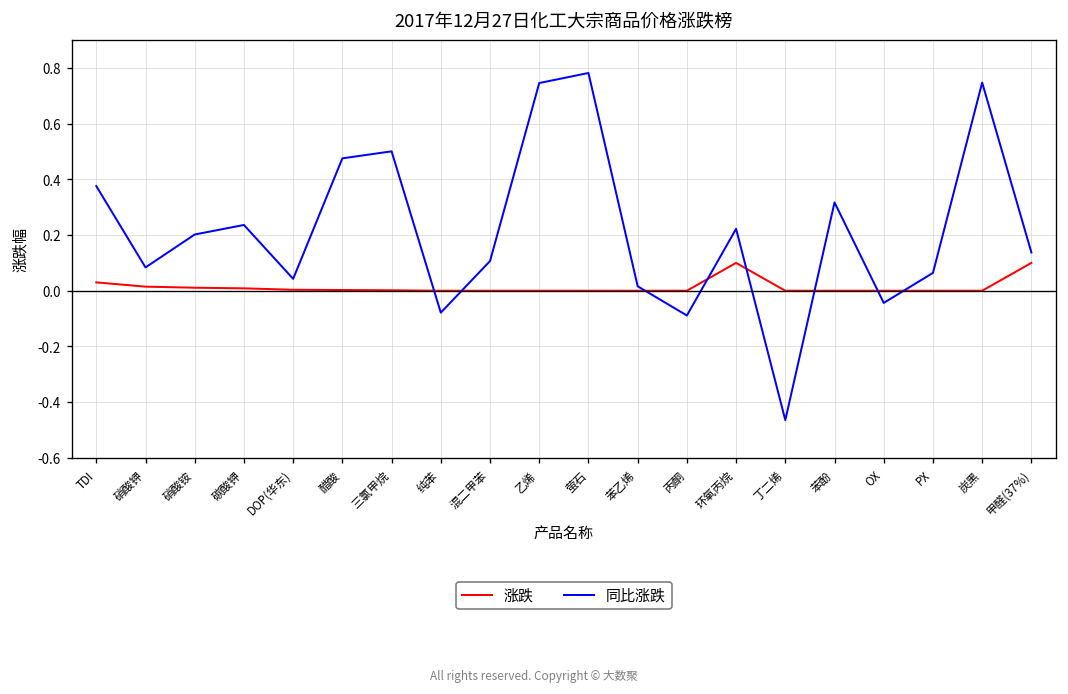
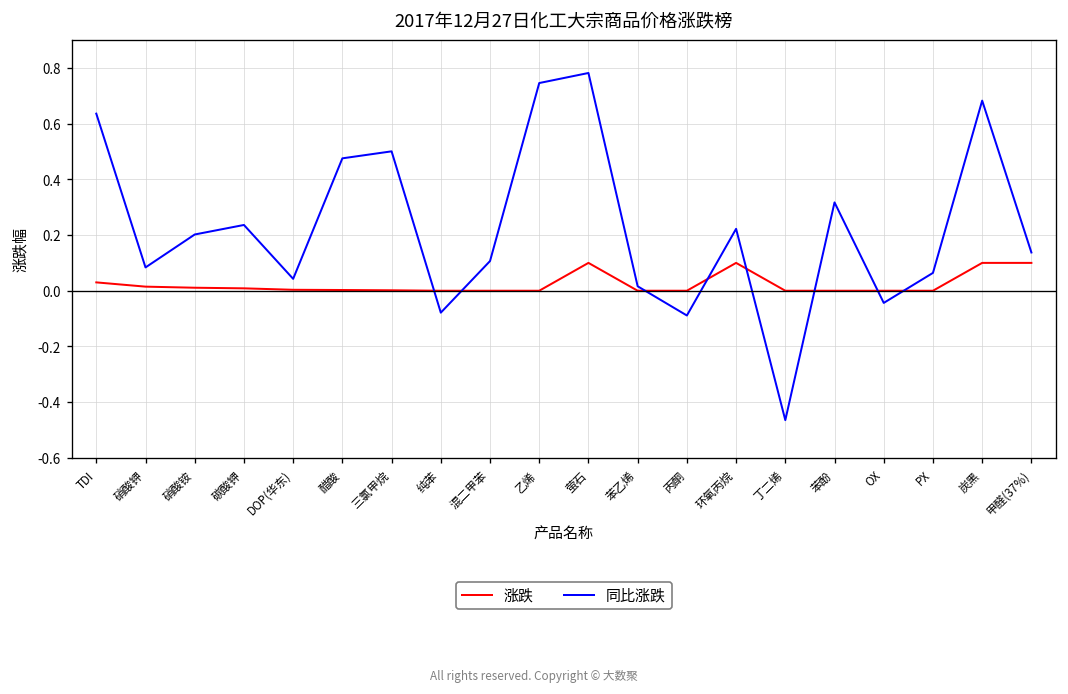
  {
    "涨跌": {
      "TDI": 0.03,
      "硝酸钾": 0.01,
      "硝酸铵": 0.01,
      "碳酸钾": 0.0,
      "DOP(华东)": 0.0,
      "醋酸": 0.0,
      "三氯甲烷": 0.0,
      "纯苯": 0.0,
      "混二甲苯": 0.0,
      "乙烯": 0.0,
-     "萤石": 0.0,
+     "萤石": 0.1,
      "苯乙烯": 0.0,
      "丙酮": 0.0,
      "环氧丙烷": 0.1,
      "丁二烯": 0.0,
      "苯酚": 0.0,
      "OX": 0.0,
      "PX": 0.0,
-     "炭黑": 0.0,
+     "炭黑": 0.1,
      "甲醛(37%)": 0.1
    },
    "同比涨跌": {
-     "TDI": 0.38,
+     "TDI": 0.64,
      "硝酸钾": 0.08,
      "硝酸铵": 0.20,
      "碳酸钾": 0.24,
      "DOP(华东)": 0.04,
      "醋酸": 0.48,
      "三氯甲烷": 0.50,
      "纯苯": -0.08,
      "混二甲苯": 0.11,
      "乙烯": 0.75,
      "萤石": 0.78,
      "苯乙烯": 0.02,
      "丙酮": -0.09,
      "环氧丙烷": 0.22,
      "丁二烯": -0.46,
      "苯酚": 0.32,
      "OX": -0.04,
      "PX": 0.06,
-     "炭黑": 0.75,
+     "炭黑": 0.68,
      "甲醛(37%)": 0.14
    }
  }
